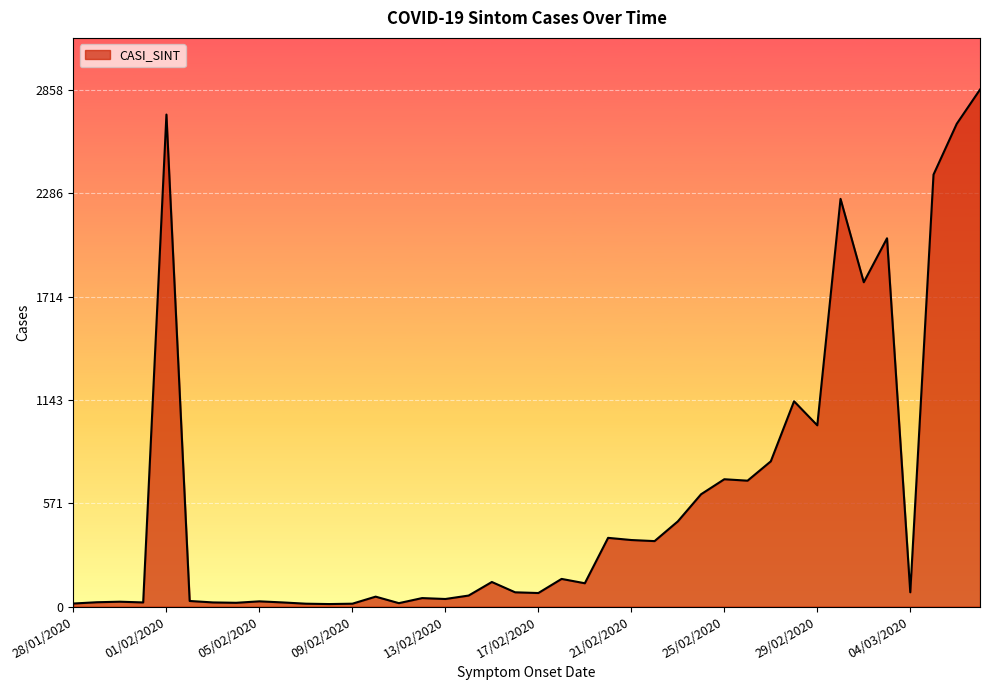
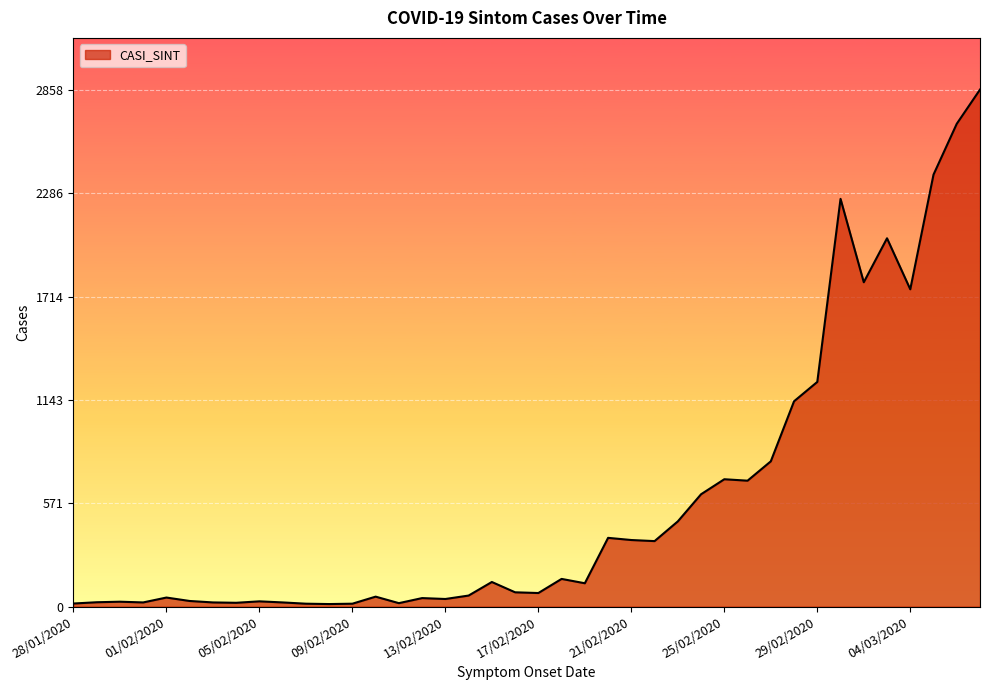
  {
    "28/01/2020": 20,
-   "01/02/2020": 2720,
+   "01/02/2020": 50,
    "05/02/2020": 30,
    "09/02/2020": 20,
    "13/02/2020": 40,
    "17/02/2020": 80,
    "21/02/2020": 370,
    "25/02/2020": 700,
-   "29/02/2020": 1000,
-   "04/03/2020": 80
+   "29/02/2020": 1240,
+   "04/03/2020": 1750
  }
